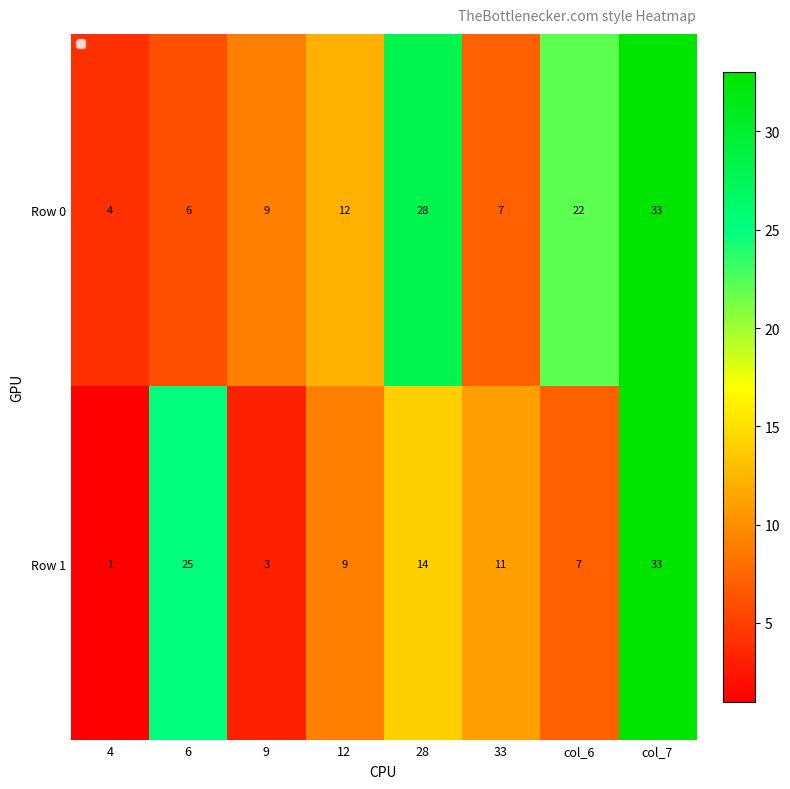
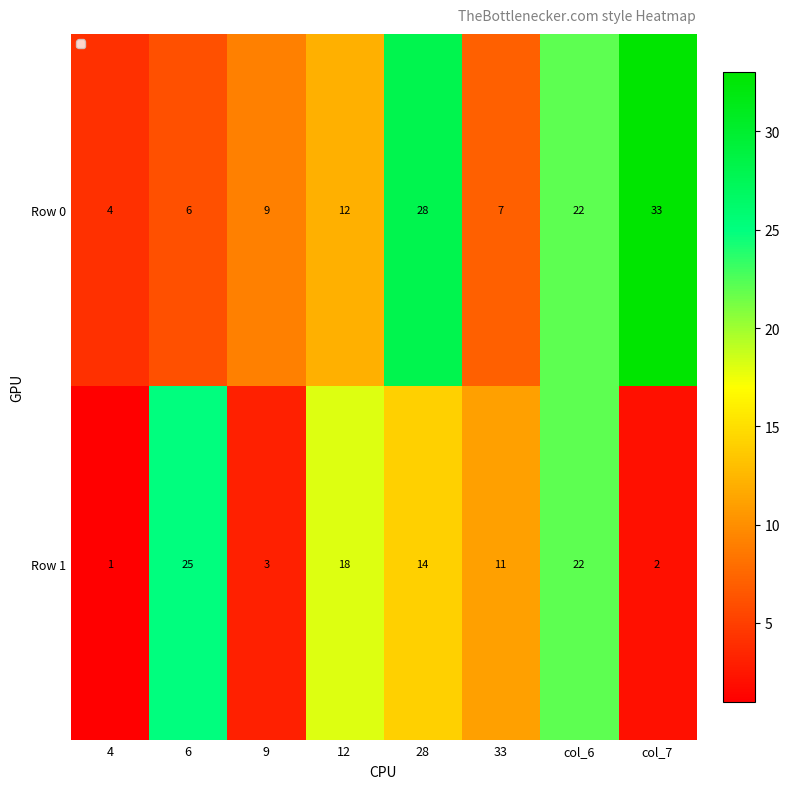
  {
    "Row 0": {
      "4": 4,
      "6": 6,
      "9": 9,
      "12": 12,
      "28": 28,
      "33": 7,
      "col_6": 22,
      "col_7": 33
    },
    "Row 1": {
      "4": 1,
      "6": 25,
      "9": 3,
-     "12": 9,
+     "12": 18,
      "28": 14,
      "33": 11,
-     "col_6": 7,
-     "col_7": 33
+     "col_6": 22,
+     "col_7": 2
    }
  }
